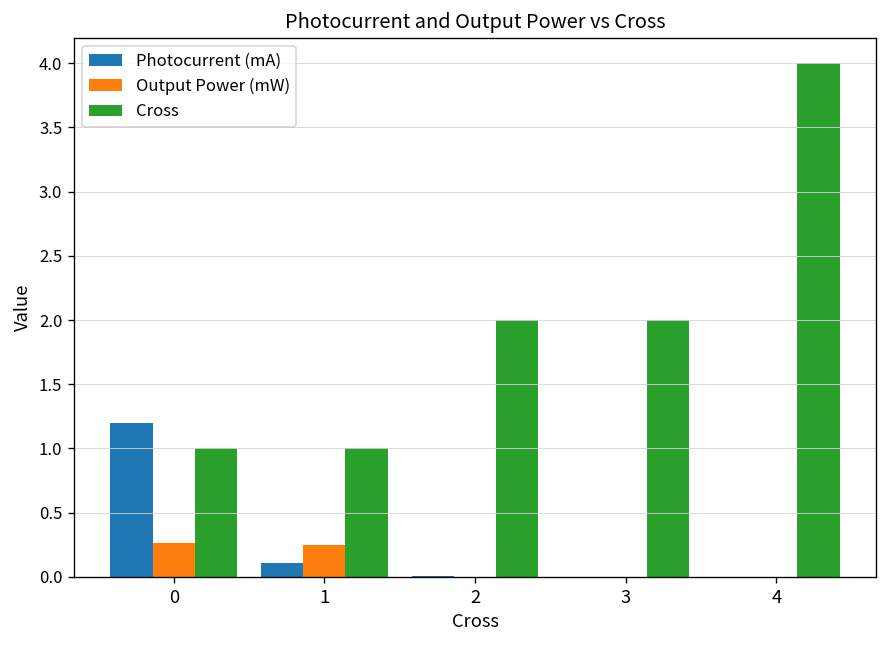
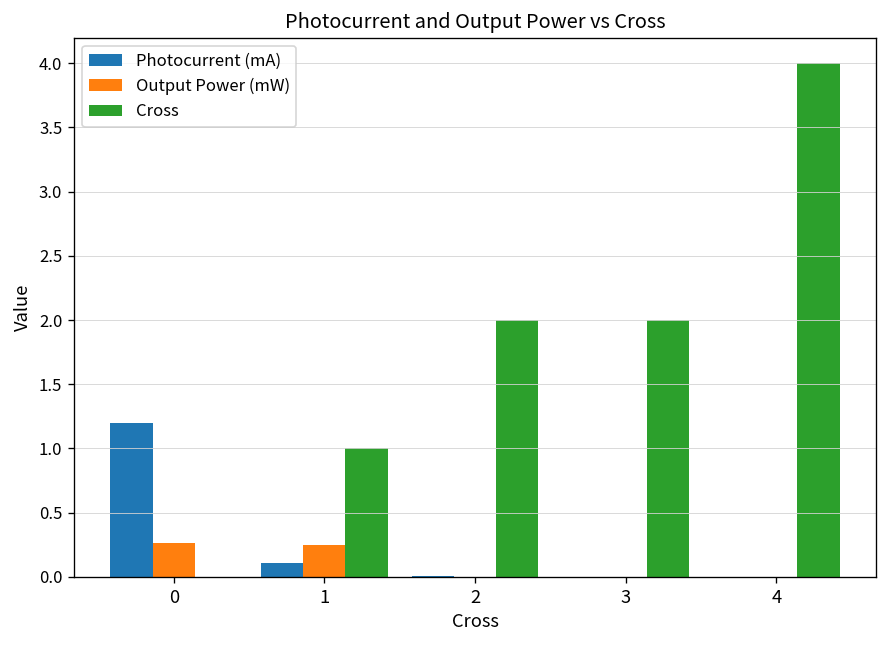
  {
    "Photocurrent (mA)": {
      "0": 1.20,
      "1": 0.11
    },
    "Output Power (mW)": {
      "0": 0.26,
      "1": 0.25
    },
    "Cross": {
-     "0": 1,
+     "0": 0,
      "1": 1,
      "2": 2,
      "3": 2,
      "4": 4
    }
  }
